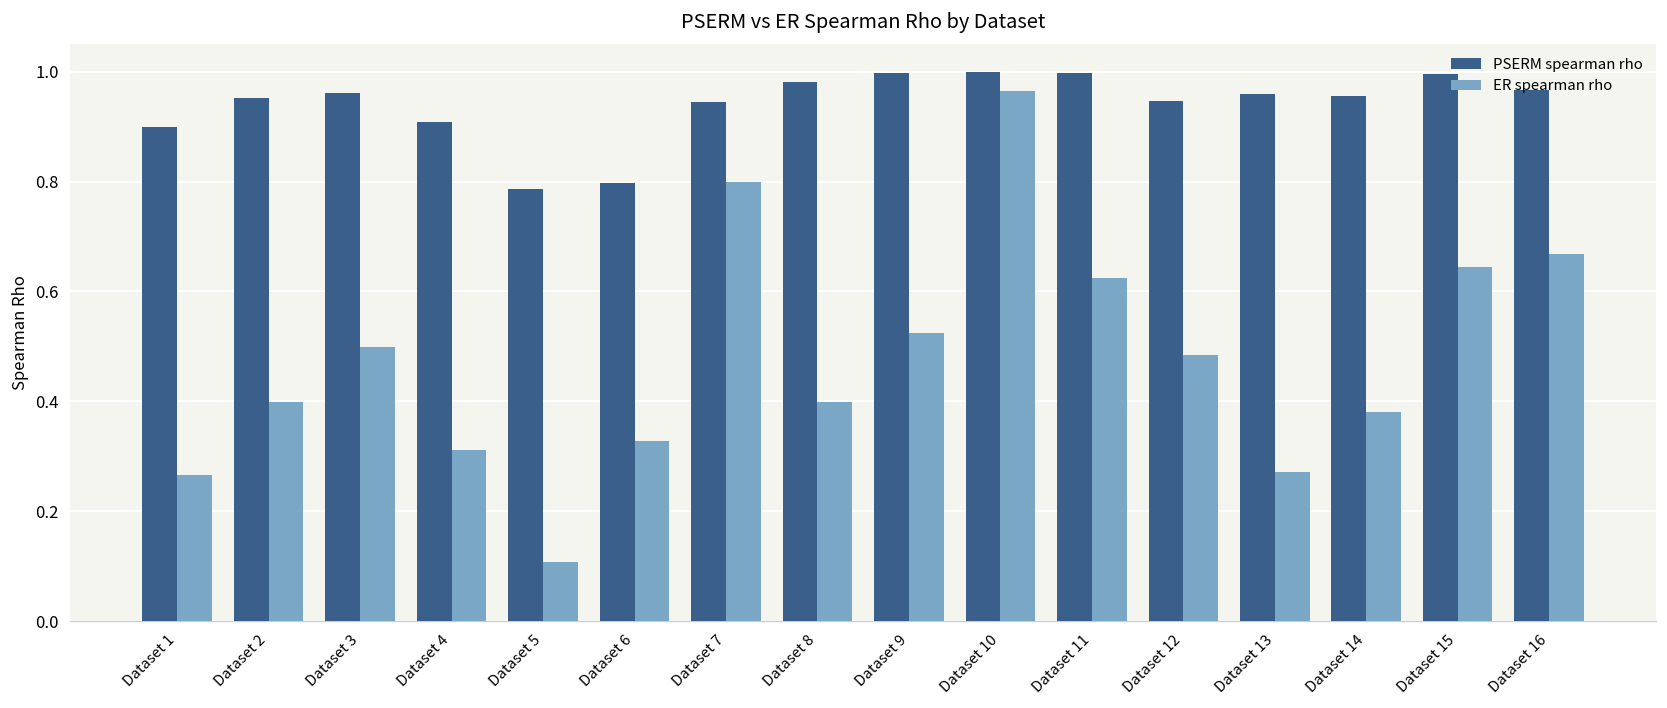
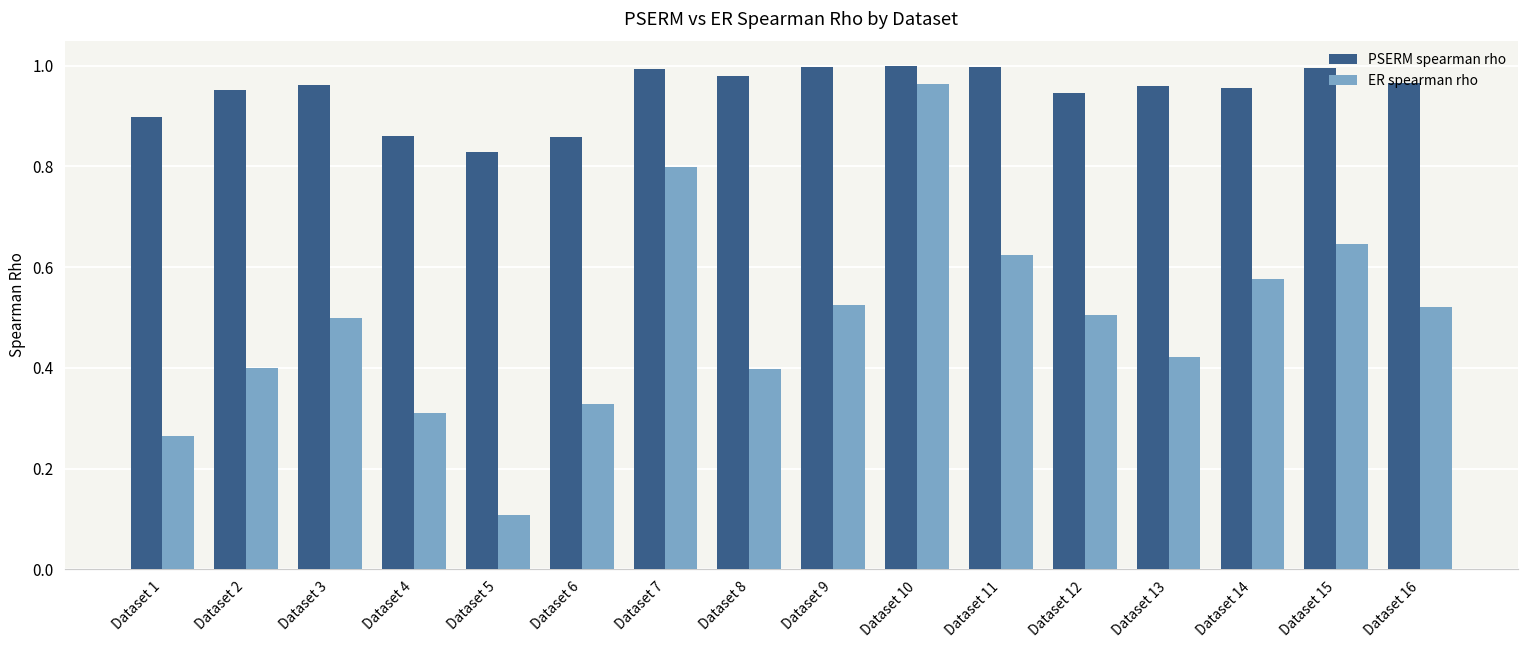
  {
    "PSERM spearman rho": {
      "Dataset 1": 0.90,
      "Dataset 2": 0.95,
      "Dataset 3": 0.96,
-     "Dataset 4": 0.91,
-     "Dataset 5": 0.79,
-     "Dataset 6": 0.80,
-     "Dataset 7": 0.94,
+     "Dataset 4": 0.86,
+     "Dataset 5": 0.83,
+     "Dataset 6": 0.86,
+     "Dataset 7": 0.99,
      "Dataset 8": 0.98,
      "Dataset 9": 1.00,
      "Dataset 10": 1.00,
      "Dataset 11": 1.00,
      "Dataset 12": 0.95,
      "Dataset 13": 0.96,
      "Dataset 14": 0.96,
      "Dataset 15": 0.99,
      "Dataset 16": 0.97
    },
    "ER spearman rho": {
      "Dataset 1": 0.27,
      "Dataset 2": 0.40,
      "Dataset 3": 0.50,
      "Dataset 4": 0.31,
      "Dataset 5": 0.11,
      "Dataset 6": 0.33,
      "Dataset 7": 0.80,
      "Dataset 8": 0.40,
      "Dataset 9": 0.52,
      "Dataset 10": 0.96,
      "Dataset 11": 0.62,
-     "Dataset 12": 0.48,
-     "Dataset 13": 0.27,
-     "Dataset 14": 0.38,
+     "Dataset 12": 0.50,
+     "Dataset 13": 0.42,
+     "Dataset 14": 0.58,
      "Dataset 15": 0.65,
-     "Dataset 16": 0.67
+     "Dataset 16": 0.52
    }
  }
